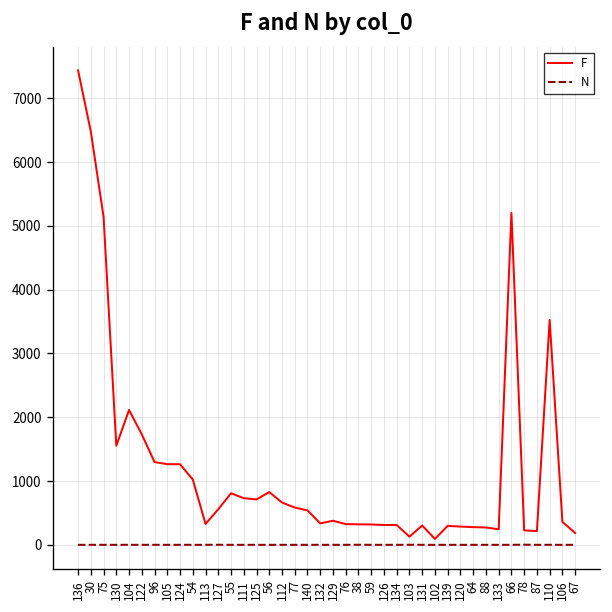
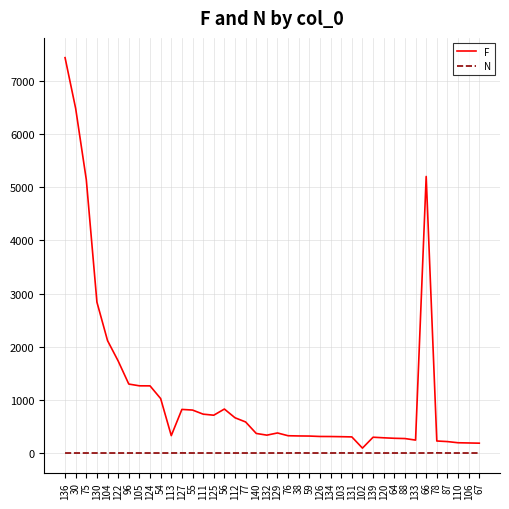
  {
    "F": {
      "136": 7400,
      "30": 6500,
      "75": 5100,
-     "130": 1600,
+     "130": 2800,
      "104": 2100,
      "122": 1700,
      "96": 1300,
      "105": 1300,
      "124": 1300,
      "54": 1000,
      "113": 300,
-     "127": 600,
+     "127": 800,
      "55": 800,
      "111": 700,
      "125": 700,
      "56": 800,
      "112": 700,
      "77": 600,
-     "140": 500,
+     "140": 400,
      "132": 300,
      "129": 400,
      "76": 300,
      "38": 300,
      "59": 300,
      "126": 300,
      "134": 300,
-     "103": 100,
+     "103": 300,
      "131": 300,
      "102": 100,
      "139": 300,
      "120": 300,
      "64": 300,
      "88": 300,
      "133": 200,
      "66": 5200,
      "78": 200,
      "87": 200,
-     "110": 3500,
-     "106": 400,
+     "110": 200,
+     "106": 200,
      "67": 200
    },
    "N": {
      "136": 0,
      "30": 0,
      "75": 0,
      "130": 0,
      "104": 0,
      "122": 0,
      "96": 0,
      "105": 0,
      "124": 0,
      "54": 0,
      "113": 0,
      "127": 0,
      "55": 0,
      "111": 0,
      "125": 0,
      "56": 0,
      "112": 0,
      "77": 0,
      "140": 0,
      "132": 0,
      "129": 0,
      "76": 0,
      "38": 0,
      "59": 0,
      "126": 0,
      "134": 0,
      "103": 0,
      "131": 0,
      "102": 0,
      "139": 0,
      "120": 0,
      "64": 0,
      "88": 0,
      "133": 0,
      "66": 0,
      "78": 0,
      "87": 0,
      "110": 0,
      "106": 0,
      "67": 0
    }
  }
